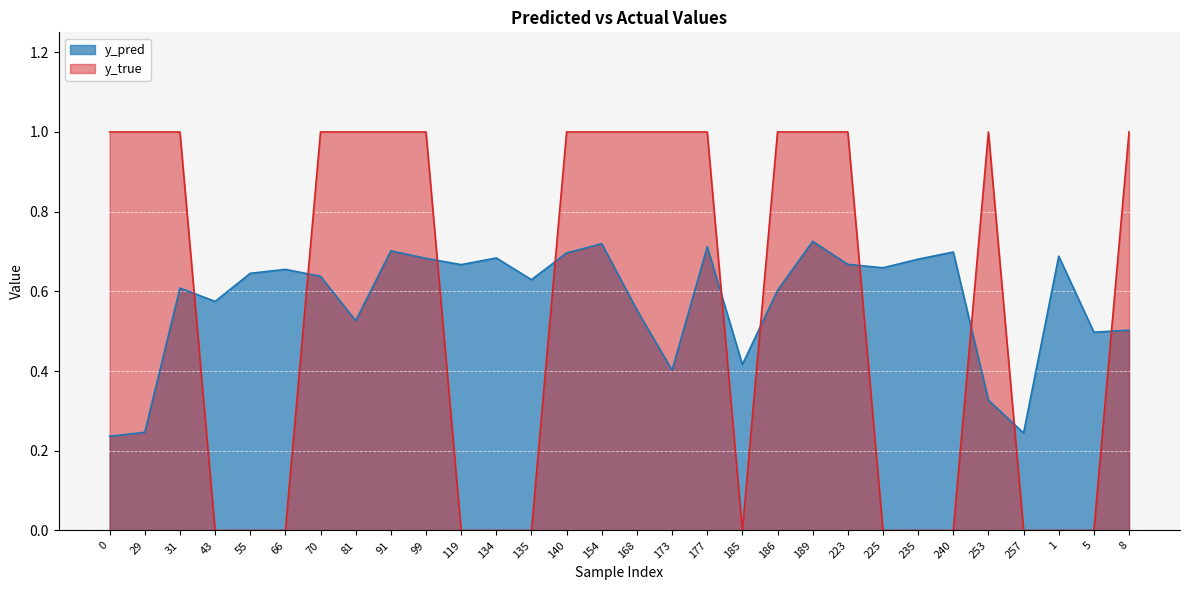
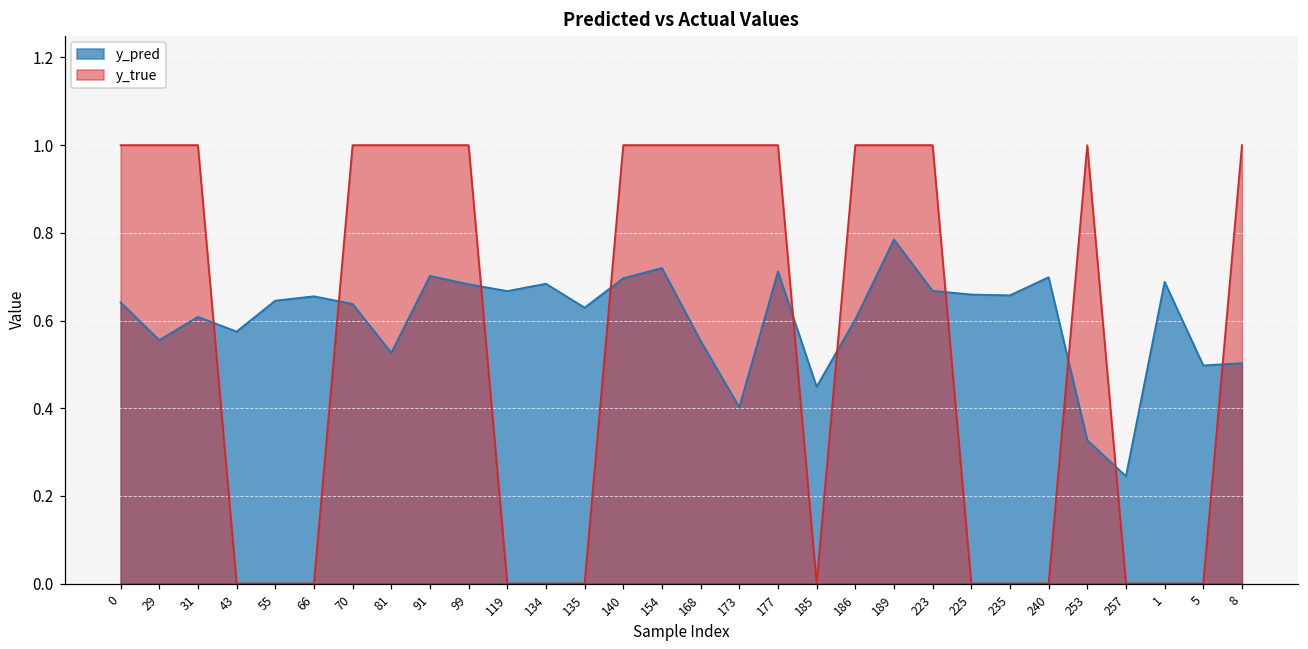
  {
    "y_pred": {
-     "0": 0.24,
-     "29": 0.25,
+     "0": 0.64,
+     "29": 0.56,
      "31": 0.61,
      "43": 0.57,
      "55": 0.65,
      "66": 0.66,
      "70": 0.64,
      "81": 0.53,
      "91": 0.70,
      "99": 0.68,
      "119": 0.67,
      "134": 0.68,
      "135": 0.63,
      "140": 0.70,
      "154": 0.72,
      "168": 0.55,
      "173": 0.40,
      "177": 0.71,
-     "185": 0.42,
+     "185": 0.45,
      "186": 0.60,
-     "189": 0.73,
+     "189": 0.78,
      "223": 0.67,
      "225": 0.66,
-     "235": 0.68,
+     "235": 0.66,
      "240": 0.70,
      "253": 0.33,
      "257": 0.24,
      "1": 0.69,
      "5": 0.50,
      "8": 0.50
    },
    "y_true": {
      "0": 1.00,
      "29": 1.00,
      "31": 1.00,
      "43": 0.00,
      "55": 0.00,
      "66": 0.00,
      "70": 1.00,
      "81": 1.00,
      "91": 1.00,
      "99": 1.00,
      "119": 0.00,
      "134": 0.00,
      "135": 0.00,
      "140": 1.00,
      "154": 1.00,
      "168": 1.00,
      "173": 1.00,
      "177": 1.00,
      "185": 0.00,
      "186": 1.00,
      "189": 1.00,
      "223": 1.00,
      "225": 0.00,
      "235": 0.00,
      "240": 0.00,
      "253": 1.00,
      "257": 0.00,
      "1": 0.00,
      "5": 0.00,
      "8": 1.00
    }
  }
